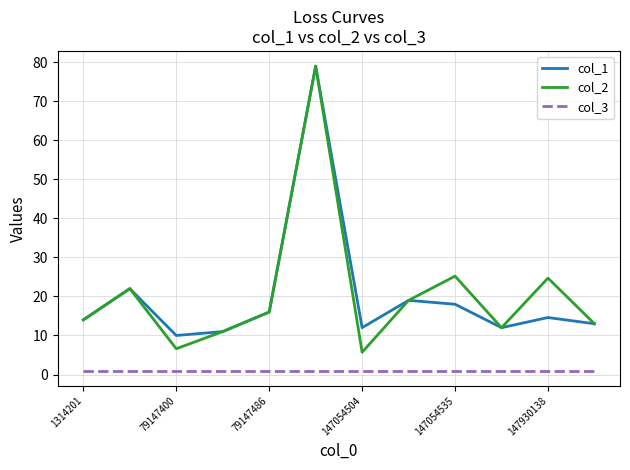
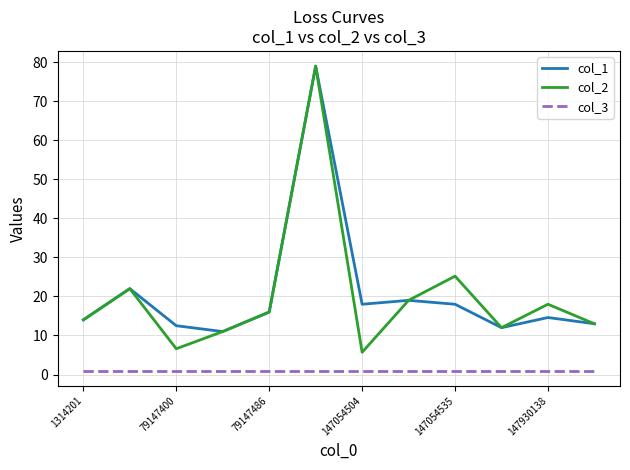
  {
    "col_1": {
-     "79147400": 10,
-     "147054504": 12,
+     "79147400": 13,
+     "147054504": 18,
      "147054535": 18,
      "147930138": 15
    },
    "col_2": {
      "79147400": 7,
      "147054504": 6,
      "147054535": 25,
-     "147930138": 25
+     "147930138": 18
    },
    "col_3": {
      "1314201": 1,
      "79147400": 1,
      "79147486": 1,
      "147054504": 1,
      "147054535": 1,
      "147930138": 1
    }
  }
